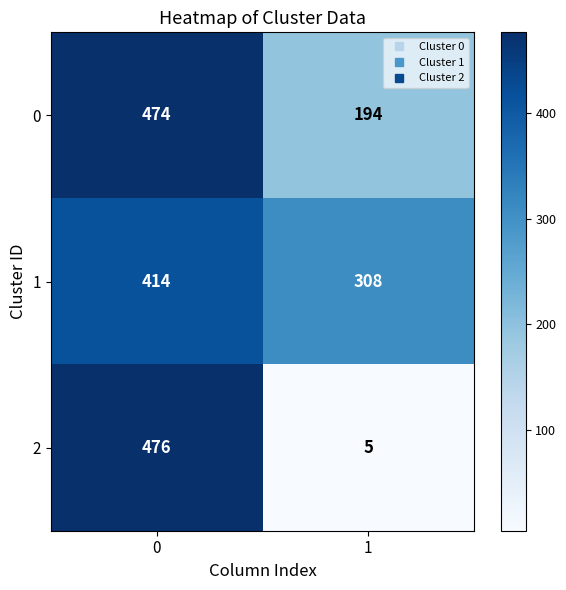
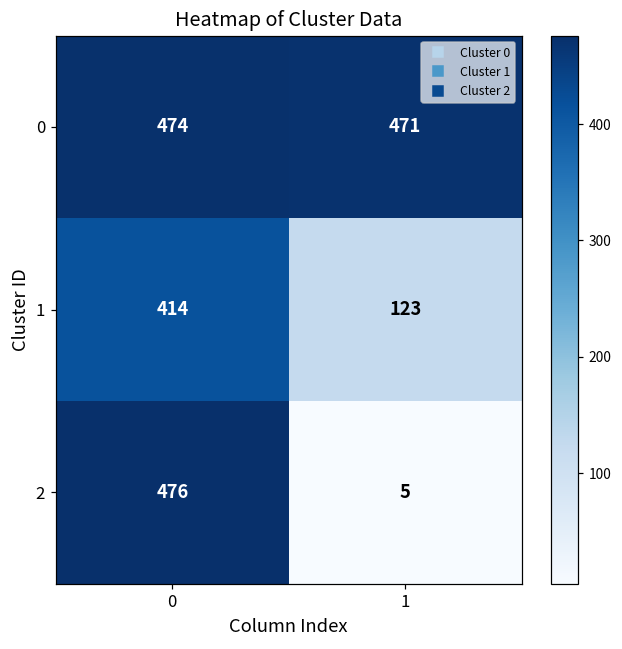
  {
    "0": {
      "0": 474,
-     "1": 194
+     "1": 471
    },
    "1": {
      "0": 414,
-     "1": 308
+     "1": 123
    },
    "2": {
      "0": 476,
      "1": 5
    }
  }
